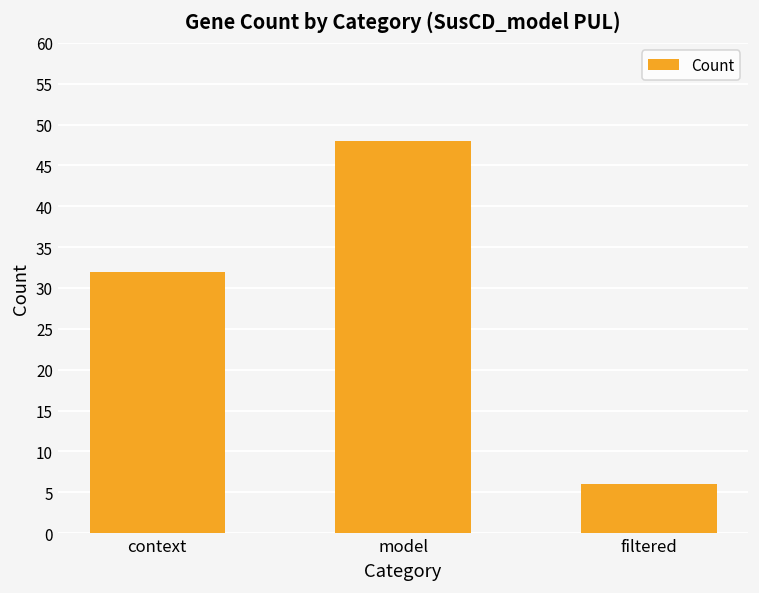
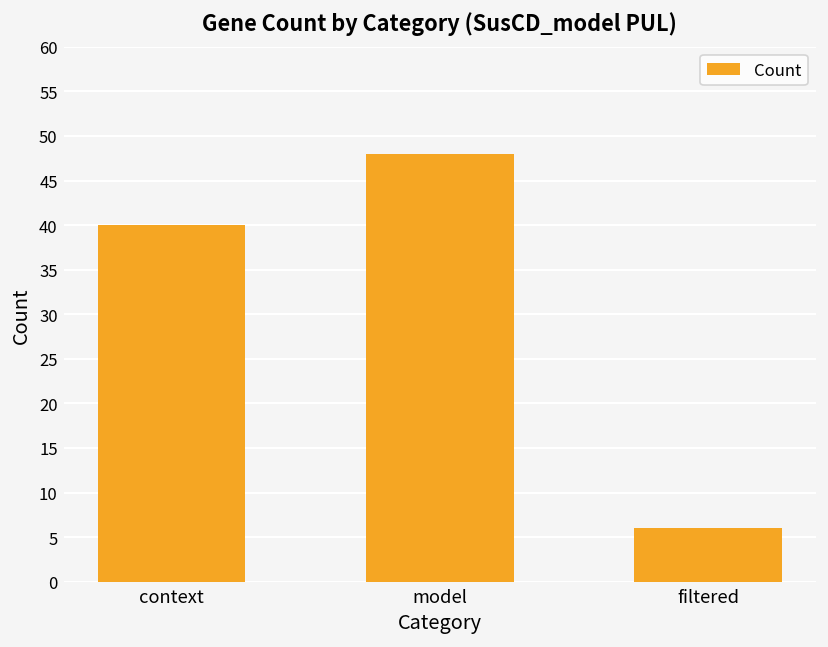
  {
-   "context": 32,
+   "context": 40,
    "model": 48,
    "filtered": 6
  }
